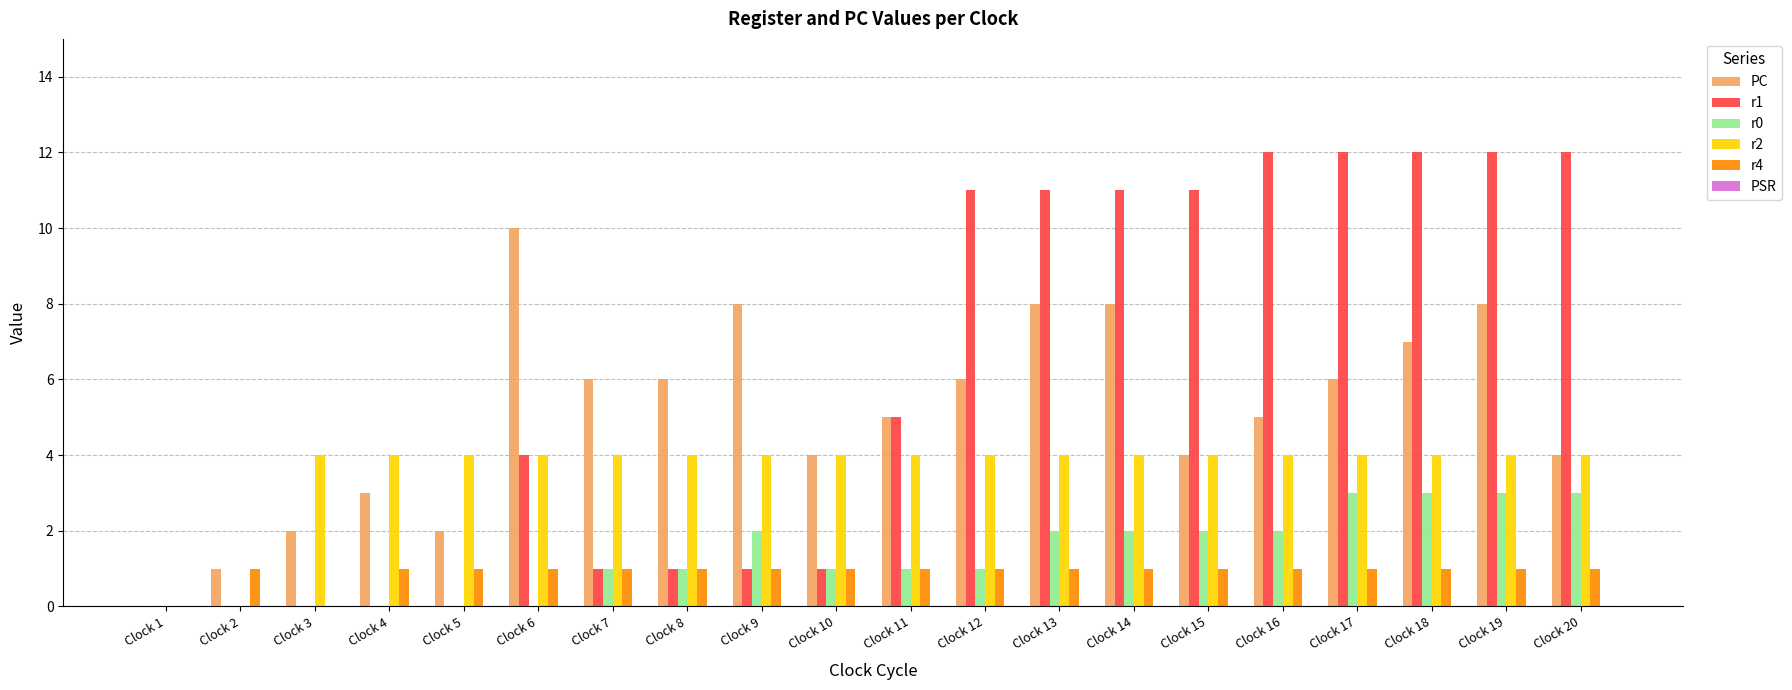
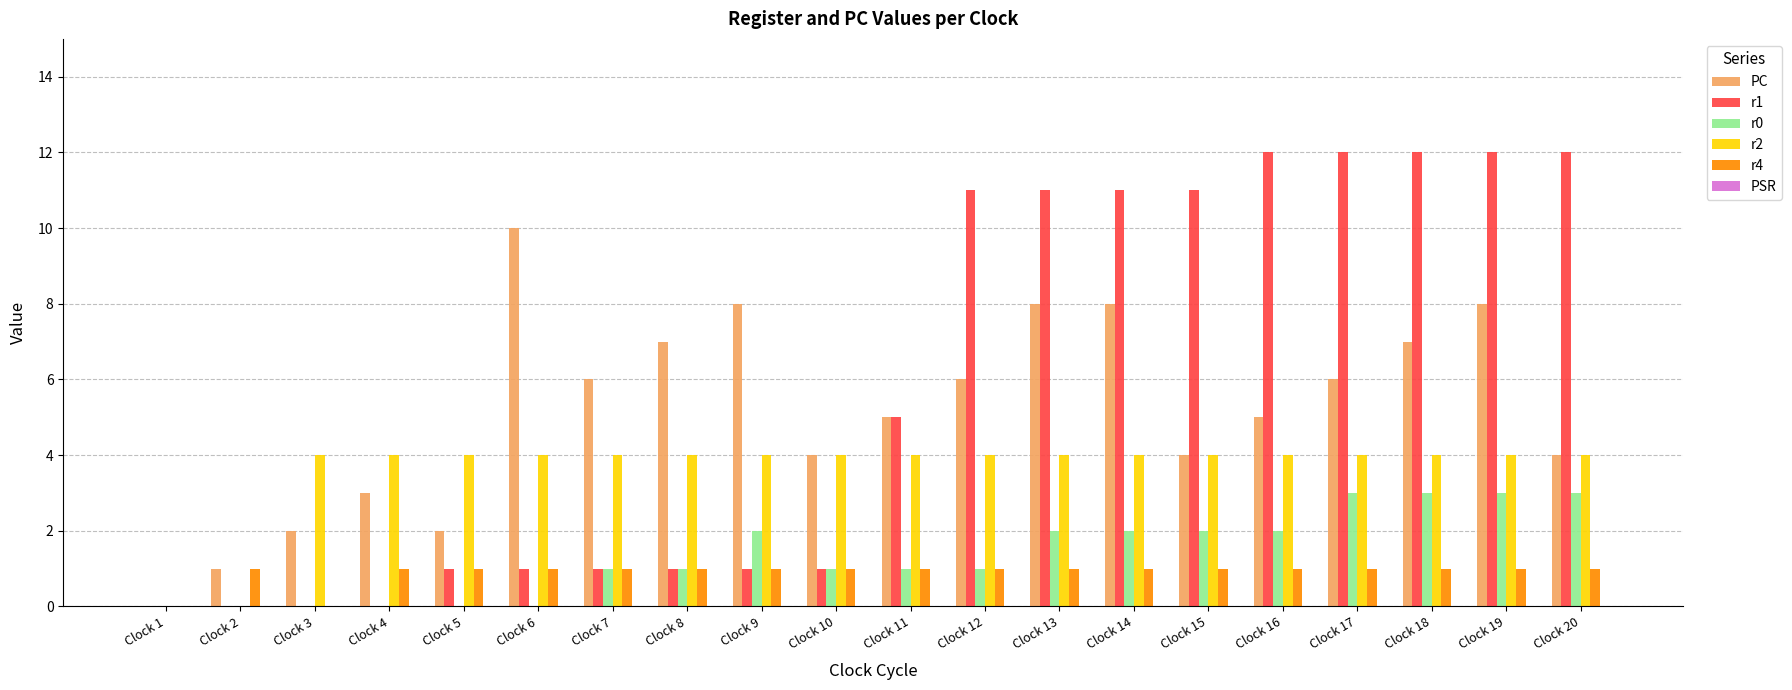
  {
    "PC": {
      "Clock 1": 0,
      "Clock 2": 1,
      "Clock 3": 2,
      "Clock 4": 3,
      "Clock 5": 2,
      "Clock 6": 10,
      "Clock 7": 6,
-     "Clock 8": 6,
+     "Clock 8": 7,
      "Clock 9": 8,
      "Clock 10": 4,
      "Clock 11": 5,
      "Clock 12": 6,
      "Clock 13": 8,
      "Clock 14": 8,
      "Clock 15": 4,
      "Clock 16": 5,
      "Clock 17": 6,
      "Clock 18": 7,
      "Clock 19": 8,
      "Clock 20": 4
    },
    "r1": {
      "Clock 1": 0,
      "Clock 2": 0,
      "Clock 3": 0,
      "Clock 4": 0,
-     "Clock 5": 0,
-     "Clock 6": 4,
+     "Clock 5": 1,
+     "Clock 6": 1,
      "Clock 7": 1,
      "Clock 8": 1,
      "Clock 9": 1,
      "Clock 10": 1,
      "Clock 11": 5,
      "Clock 12": 11,
      "Clock 13": 11,
      "Clock 14": 11,
      "Clock 15": 11,
      "Clock 16": 12,
      "Clock 17": 12,
      "Clock 18": 12,
      "Clock 19": 12,
      "Clock 20": 12
    },
    "r0": {
      "Clock 1": 0,
      "Clock 2": 0,
      "Clock 3": 0,
      "Clock 4": 0,
      "Clock 5": 0,
      "Clock 6": 0,
      "Clock 7": 1,
      "Clock 8": 1,
      "Clock 9": 2,
      "Clock 10": 1,
      "Clock 11": 1,
      "Clock 12": 1,
      "Clock 13": 2,
      "Clock 14": 2,
      "Clock 15": 2,
      "Clock 16": 2,
      "Clock 17": 3,
      "Clock 18": 3,
      "Clock 19": 3,
      "Clock 20": 3
    },
    "r2": {
      "Clock 1": 0,
      "Clock 2": 0,
      "Clock 3": 4,
      "Clock 4": 4,
      "Clock 5": 4,
      "Clock 6": 4,
      "Clock 7": 4,
      "Clock 8": 4,
      "Clock 9": 4,
      "Clock 10": 4,
      "Clock 11": 4,
      "Clock 12": 4,
      "Clock 13": 4,
      "Clock 14": 4,
      "Clock 15": 4,
      "Clock 16": 4,
      "Clock 17": 4,
      "Clock 18": 4,
      "Clock 19": 4,
      "Clock 20": 4
    },
    "r4": {
      "Clock 1": 0,
      "Clock 2": 1,
      "Clock 3": 0,
      "Clock 4": 1,
      "Clock 5": 1,
      "Clock 6": 1,
      "Clock 7": 1,
      "Clock 8": 1,
      "Clock 9": 1,
      "Clock 10": 1,
      "Clock 11": 1,
      "Clock 12": 1,
      "Clock 13": 1,
      "Clock 14": 1,
      "Clock 15": 1,
      "Clock 16": 1,
      "Clock 17": 1,
      "Clock 18": 1,
      "Clock 19": 1,
      "Clock 20": 1
    },
    "PSR": {
      "Clock 1": 0,
      "Clock 2": 0,
      "Clock 3": 0,
      "Clock 4": 0,
      "Clock 5": 0,
      "Clock 6": 0,
      "Clock 7": 0,
      "Clock 8": 0,
      "Clock 9": 0,
      "Clock 10": 0,
      "Clock 11": 0,
      "Clock 12": 0,
      "Clock 13": 0,
      "Clock 14": 0,
      "Clock 15": 0,
      "Clock 16": 0,
      "Clock 17": 0,
      "Clock 18": 0,
      "Clock 19": 0,
      "Clock 20": 0
    }
  }
